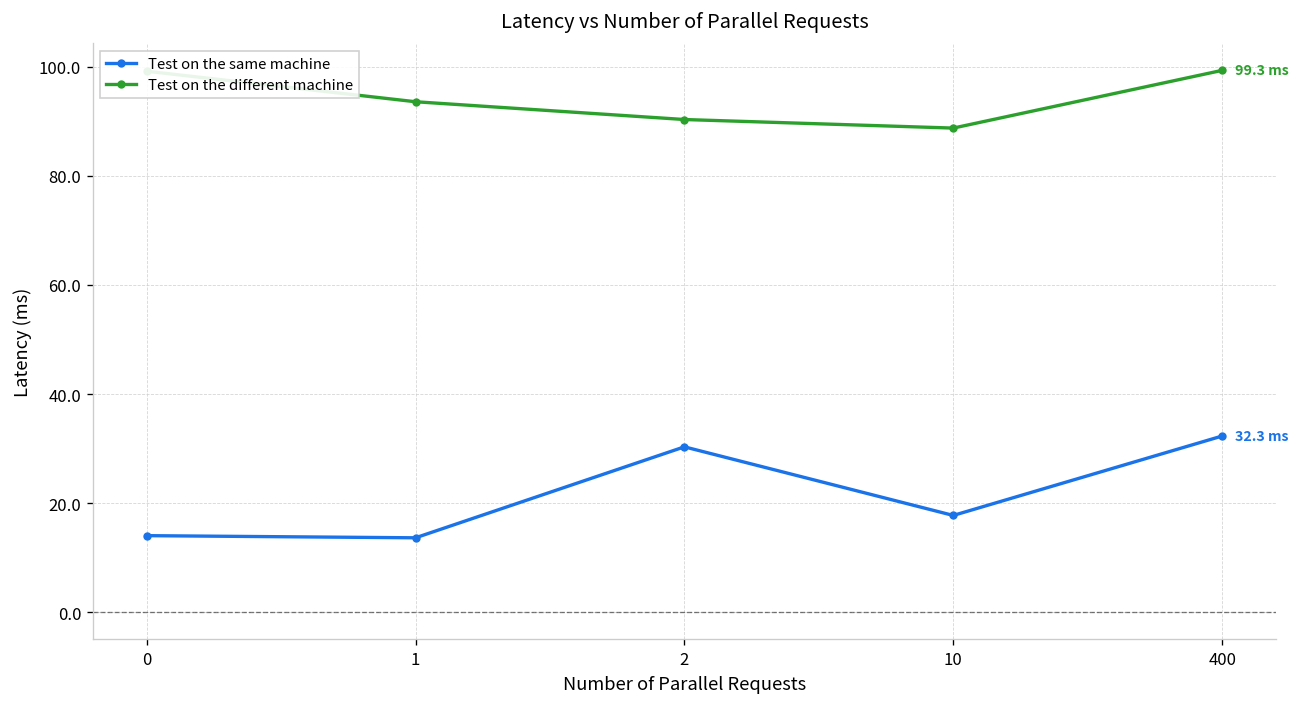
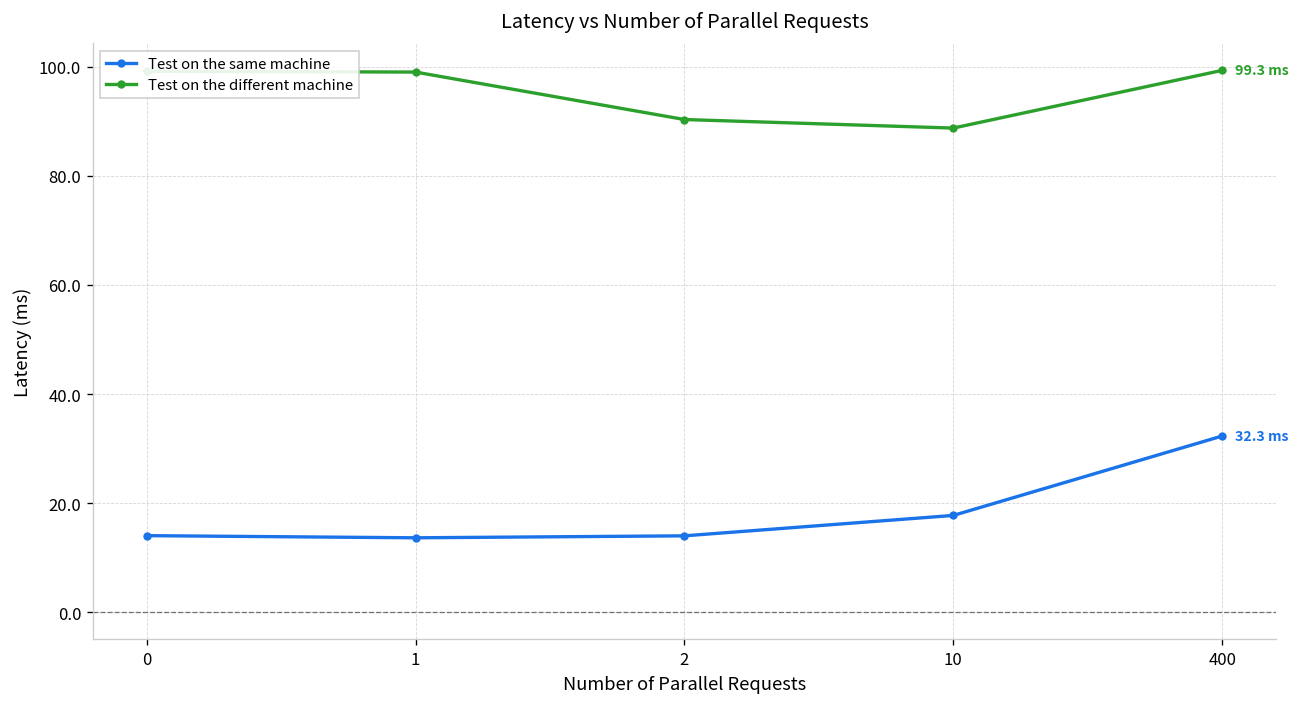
  {
    "Test on the same machine": {
      "0": 14,
      "1": 14,
-     "2": 30,
+     "2": 14,
      "10": 18
    },
    "Test on the different machine": {
-     "1": 94,
+     "1": 99,
      "2": 90,
      "10": 89
    }
  }
